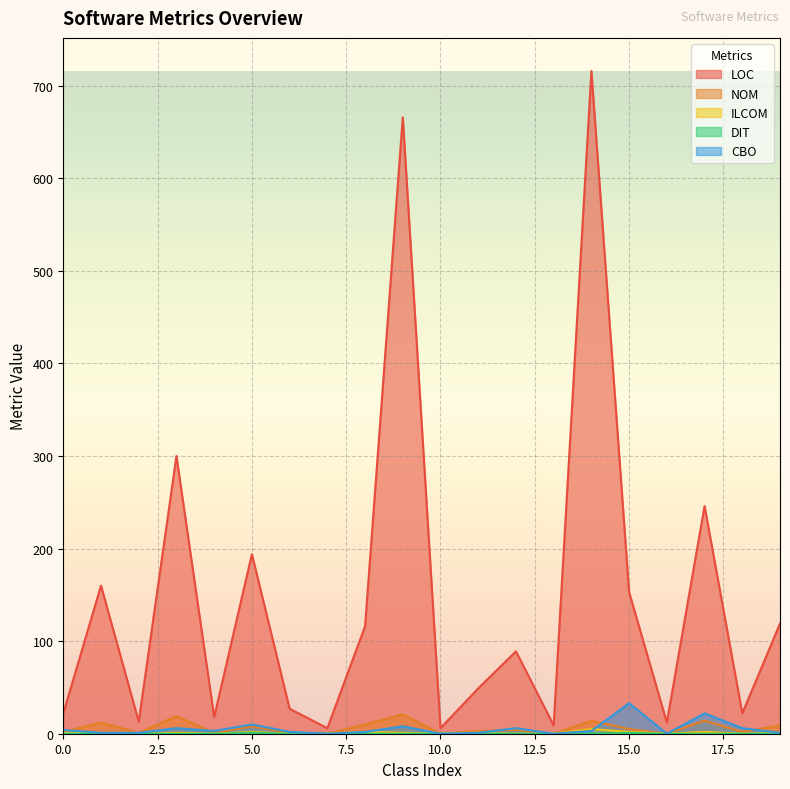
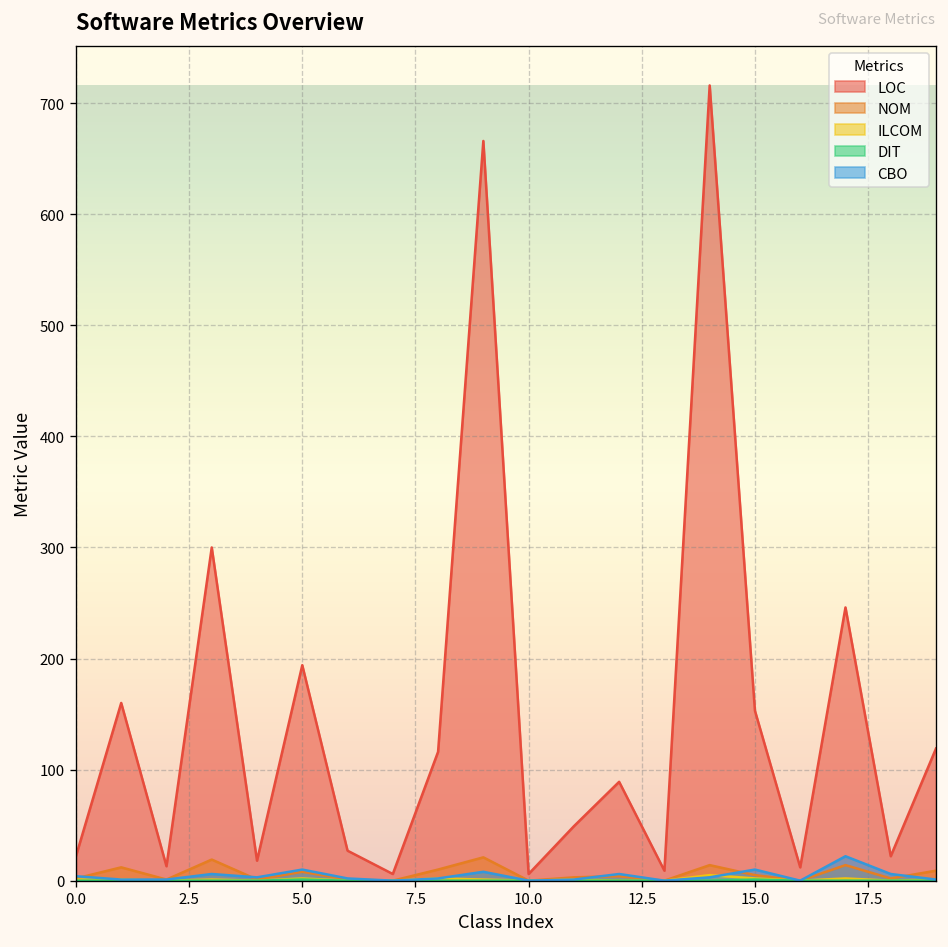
  {
    "CBO": {
-     "15.0": 30
+     "15.0": 10
    }
  }
